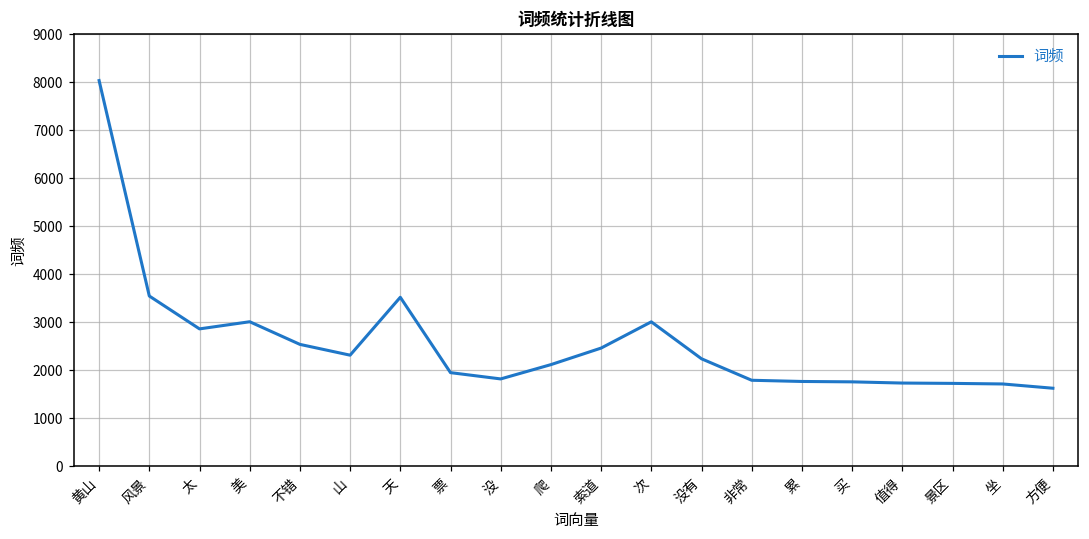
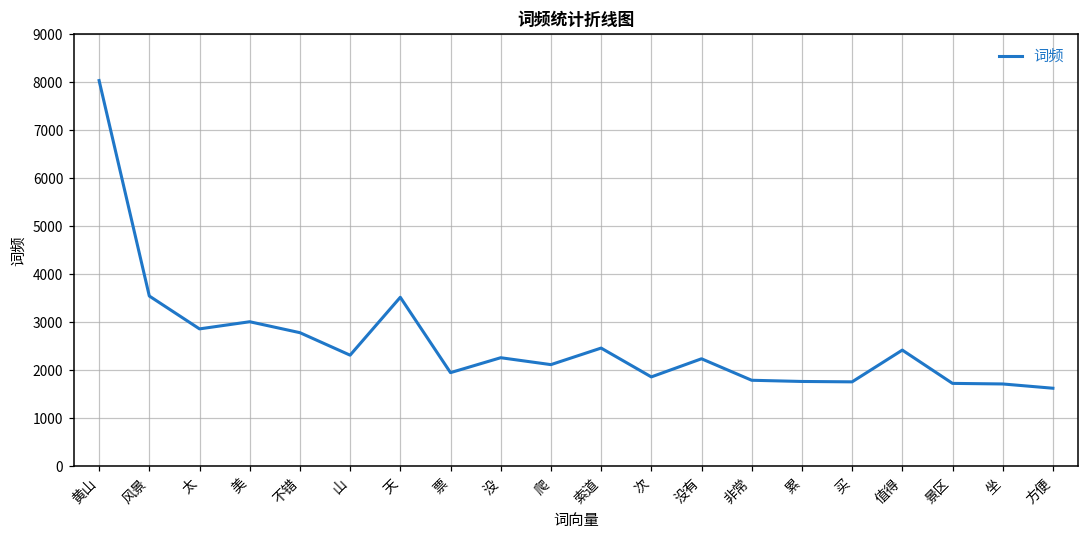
  {
    "黄山": 8000,
    "风景": 3500,
    "太": 2900,
    "美": 3000,
-   "不错": 2500,
+   "不错": 2800,
    "山": 2300,
    "天": 3500,
    "票": 2000,
-   "没": 1800,
+   "没": 2300,
    "爬": 2100,
    "索道": 2500,
-   "次": 3000,
+   "次": 1900,
    "没有": 2200,
    "非常": 1800,
    "累": 1800,
    "买": 1800,
-   "值得": 1700,
+   "值得": 2400,
    "景区": 1700,
    "坐": 1700,
    "方便": 1600
  }
